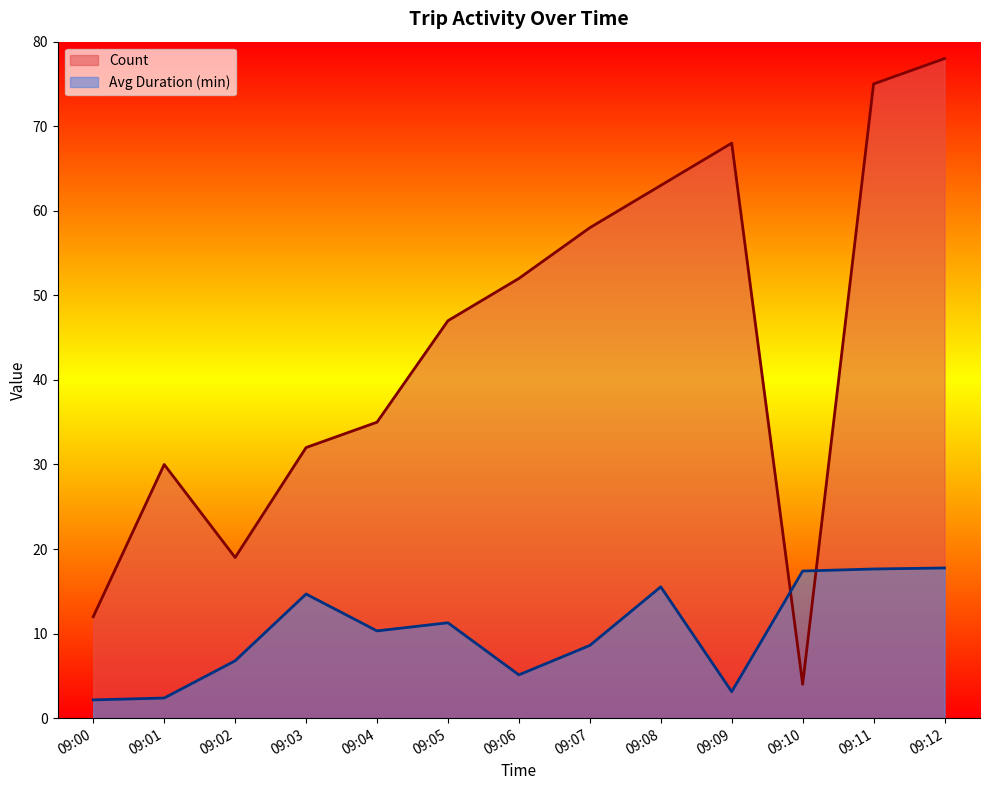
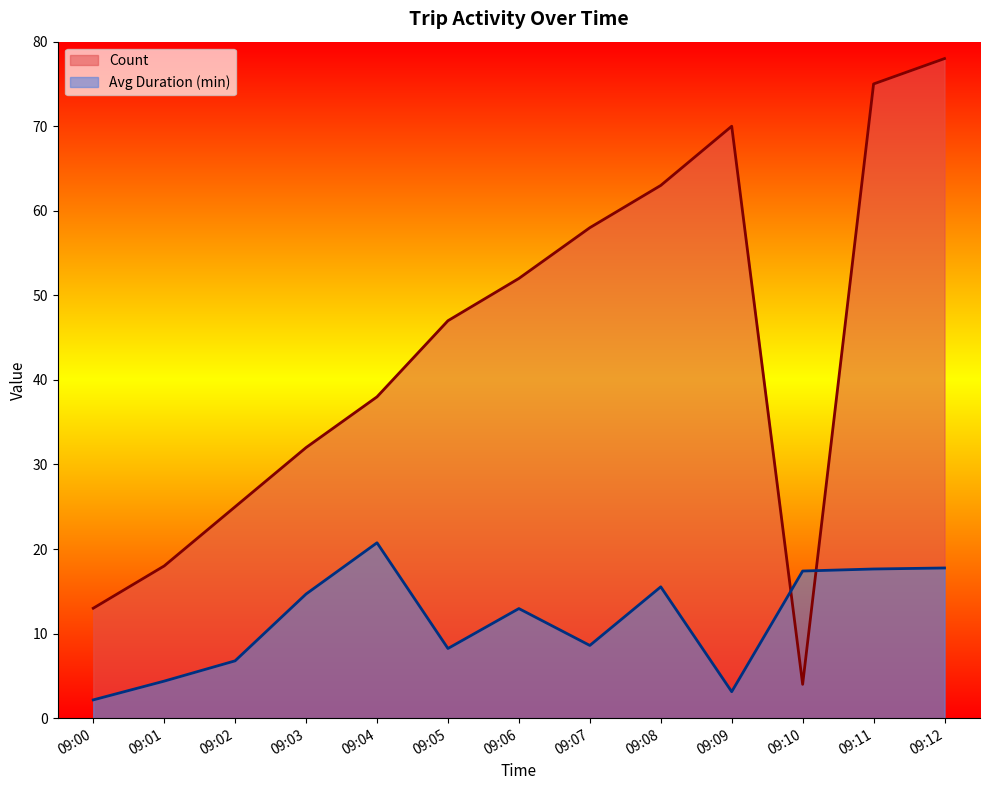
  {
    "Count": {
-     "09:00": 12,
-     "09:01": 30,
-     "09:02": 19,
+     "09:00": 13,
+     "09:01": 18,
+     "09:02": 25,
      "09:03": 32,
-     "09:04": 35,
+     "09:04": 38,
      "09:05": 47,
      "09:06": 52,
      "09:07": 58,
      "09:08": 63,
-     "09:09": 68,
+     "09:09": 70,
      "09:10": 4,
      "09:11": 75,
      "09:12": 78
    },
    "Avg Duration (min)": {
      "09:00": 2,
-     "09:01": 2,
+     "09:01": 4,
      "09:02": 7,
      "09:03": 15,
-     "09:04": 10,
-     "09:05": 11,
-     "09:06": 5,
+     "09:04": 21,
+     "09:05": 8,
+     "09:06": 13,
      "09:07": 9,
      "09:08": 16,
      "09:09": 3,
      "09:10": 17,
      "09:11": 18,
      "09:12": 18
    }
  }
